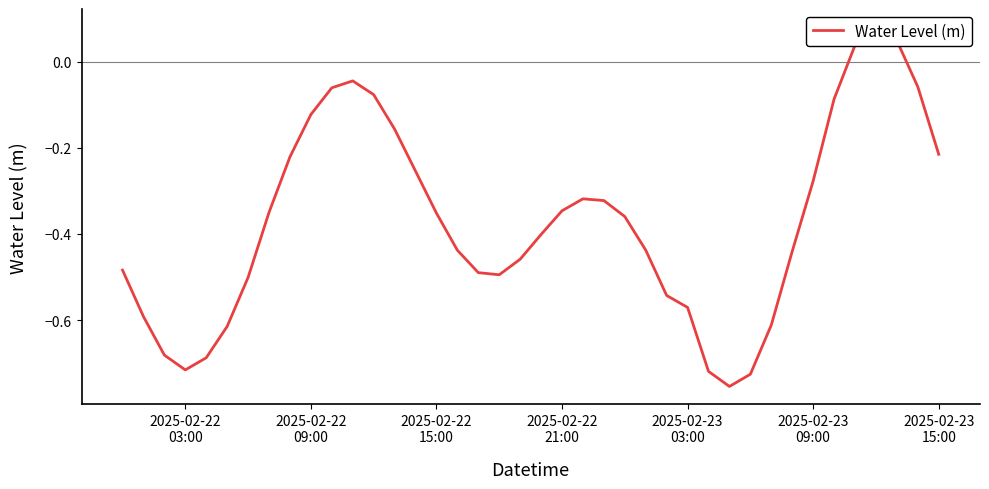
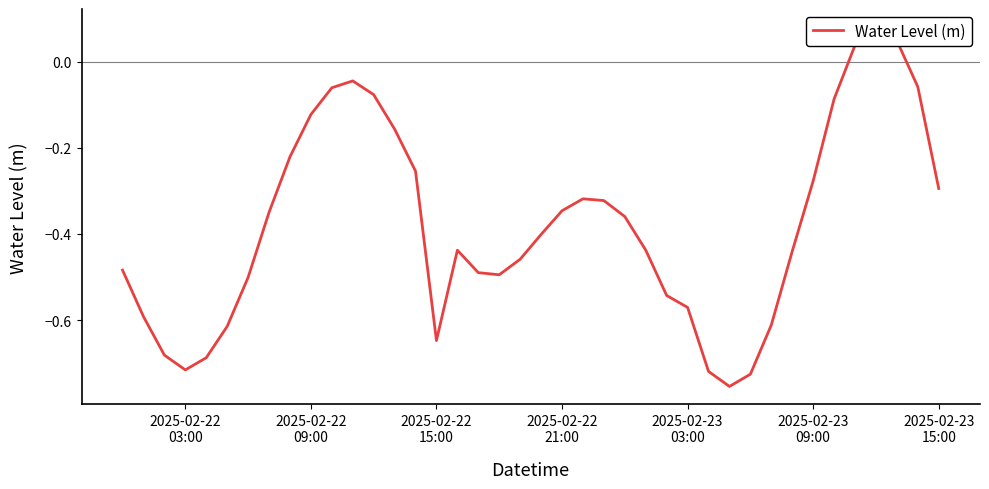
  {
    "2025-02-22 03:00": -0.72,
    "2025-02-22 09:00": -0.12,
-   "2025-02-22 15:00": -0.35,
+   "2025-02-22 15:00": -0.65,
    "2025-02-22 21:00": -0.35,
    "2025-02-23 03:00": -0.57,
    "2025-02-23 09:00": -0.28,
-   "2025-02-23 15:00": -0.21
+   "2025-02-23 15:00": -0.29
  }
